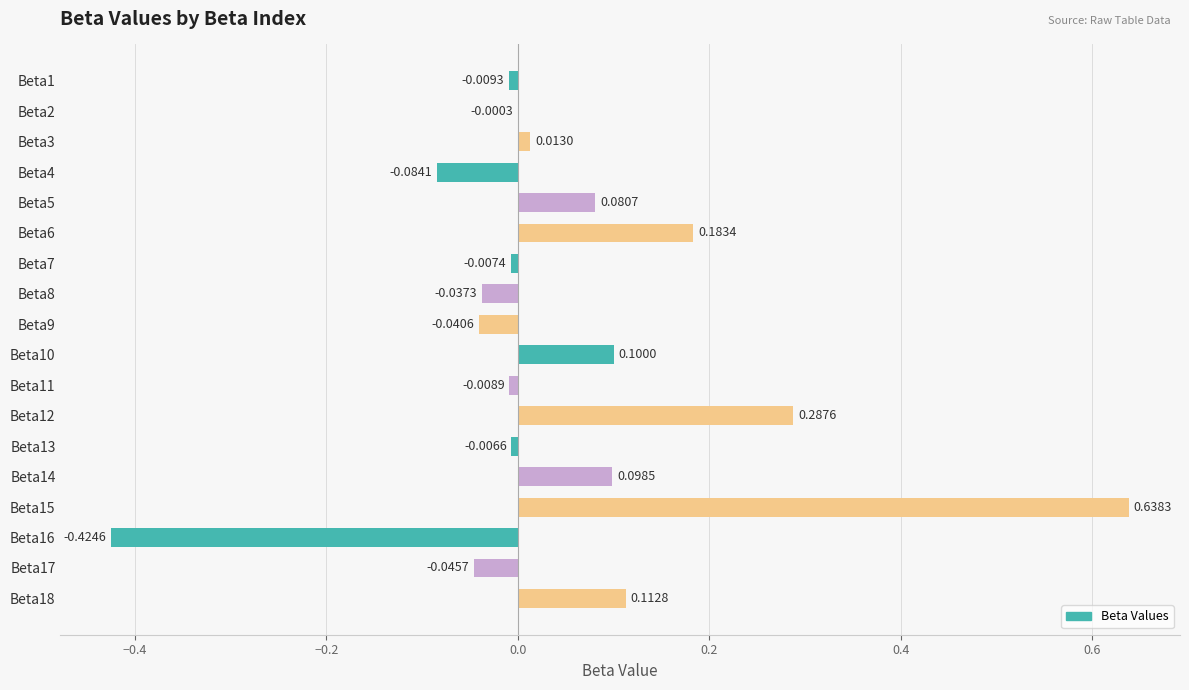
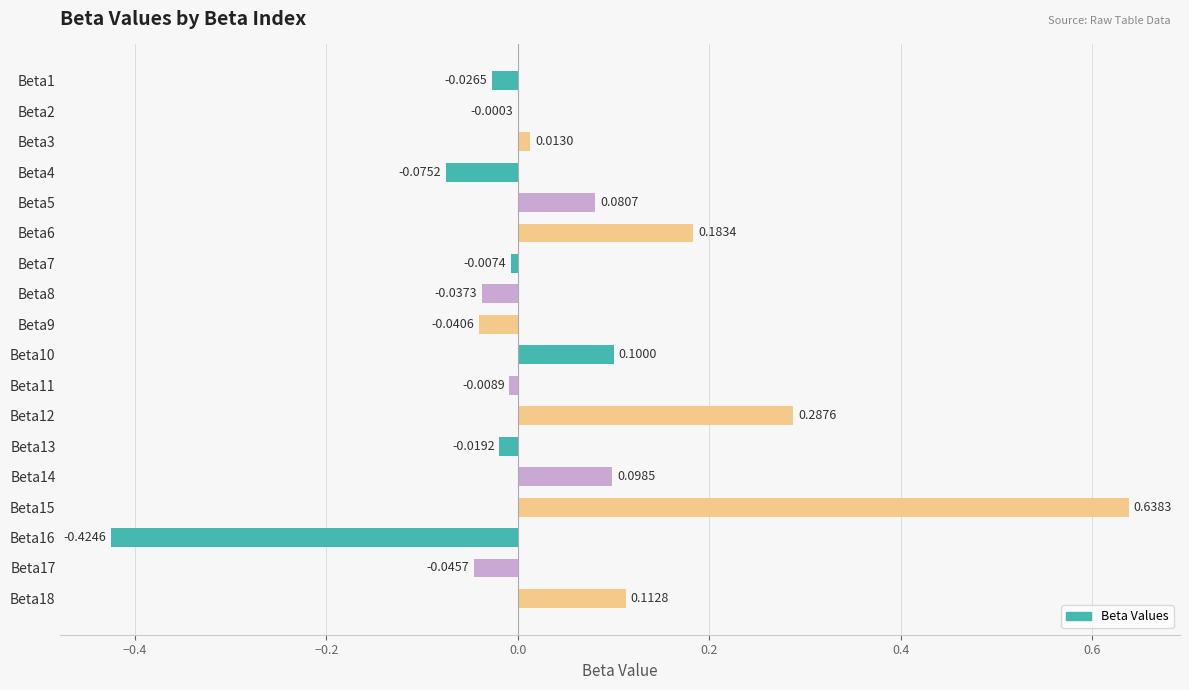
  {
-   "Beta1": -0.0093,
+   "Beta1": -0.0265,
    "Beta2": -0.0003,
    "Beta3": 0.0130,
-   "Beta4": -0.0841,
+   "Beta4": -0.0752,
    "Beta5": 0.0807,
    "Beta6": 0.1834,
    "Beta7": -0.0074,
    "Beta8": -0.0373,
    "Beta9": -0.0406,
    "Beta10": 0.1000,
    "Beta11": -0.0089,
    "Beta12": 0.2876,
-   "Beta13": -0.0066,
+   "Beta13": -0.0192,
    "Beta14": 0.0985,
    "Beta15": 0.6383,
    "Beta16": -0.4246,
    "Beta17": -0.0457,
    "Beta18": 0.1128
  }
